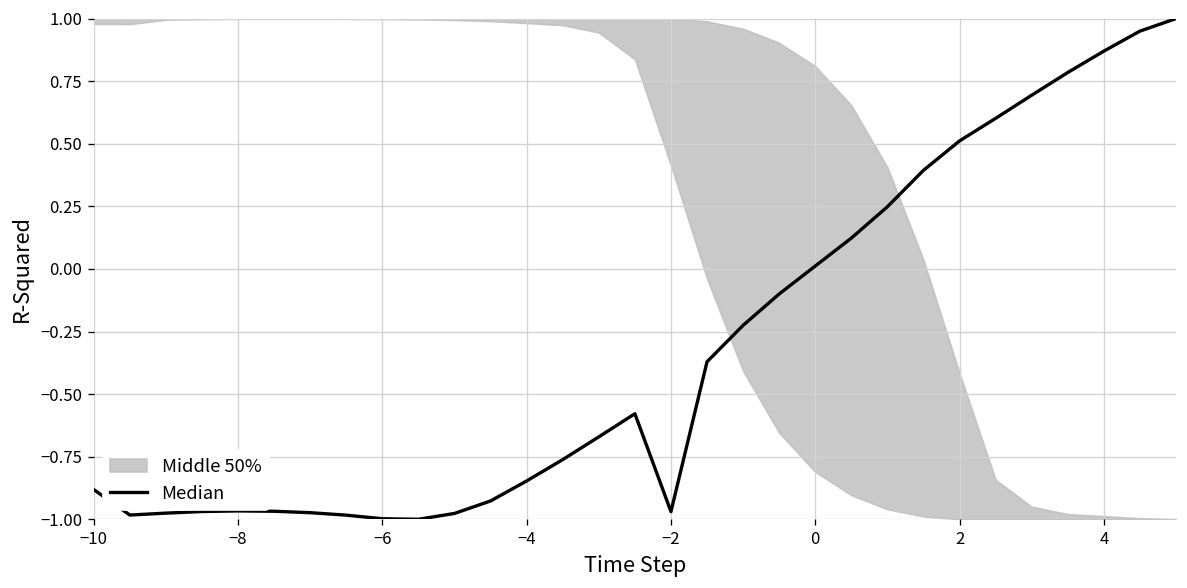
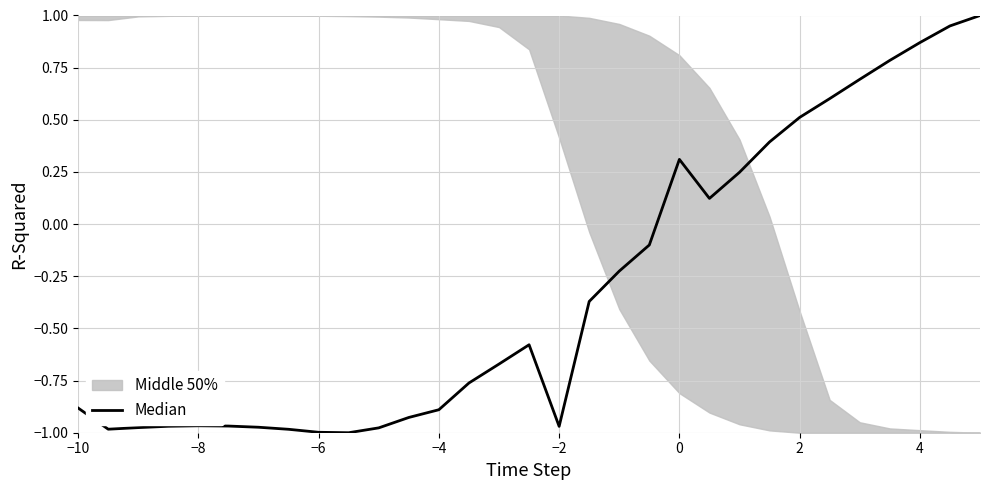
  {
    "Median": {
      "−10": -0.88,
      "−8": -0.97,
      "−6": -1.00,
-     "−4": -0.85,
+     "−4": -0.89,
      "−2": -0.97,
-     "0": 0.01,
+     "0": 0.31,
      "2": 0.51,
      "4": 0.87
    }
  }
